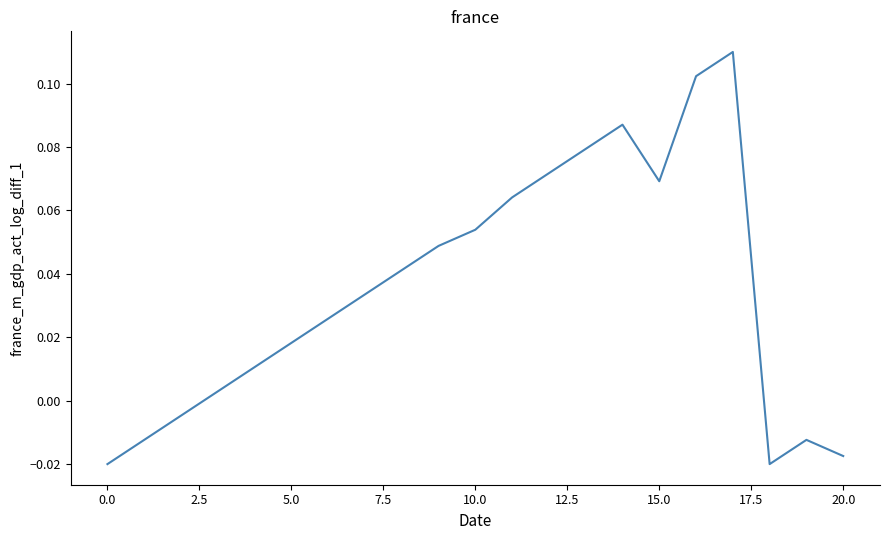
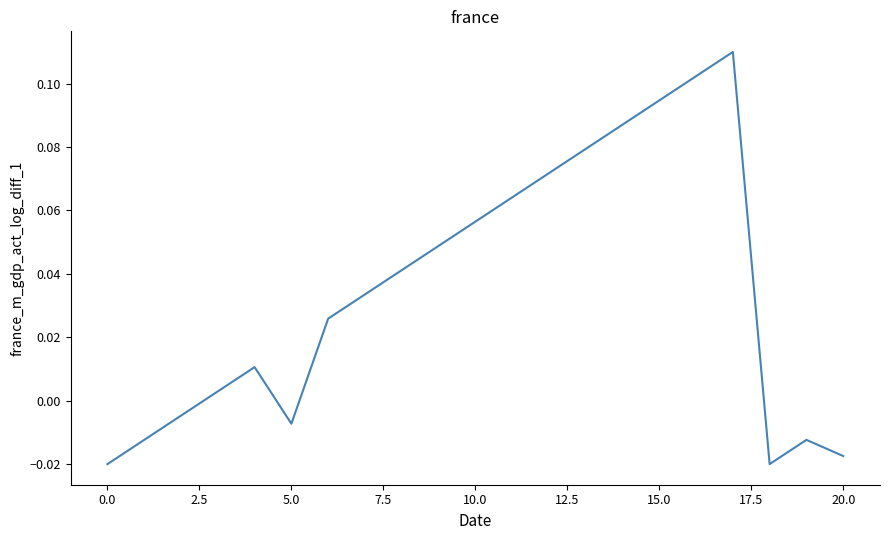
  {
    "0.0": -0.020,
-   "5.0": 0.018,
-   "10.0": 0.054,
-   "15.0": 0.069,
+   "5.0": -0.007,
+   "10.0": 0.056,
+   "15.0": 0.095,
    "20.0": -0.017
  }
